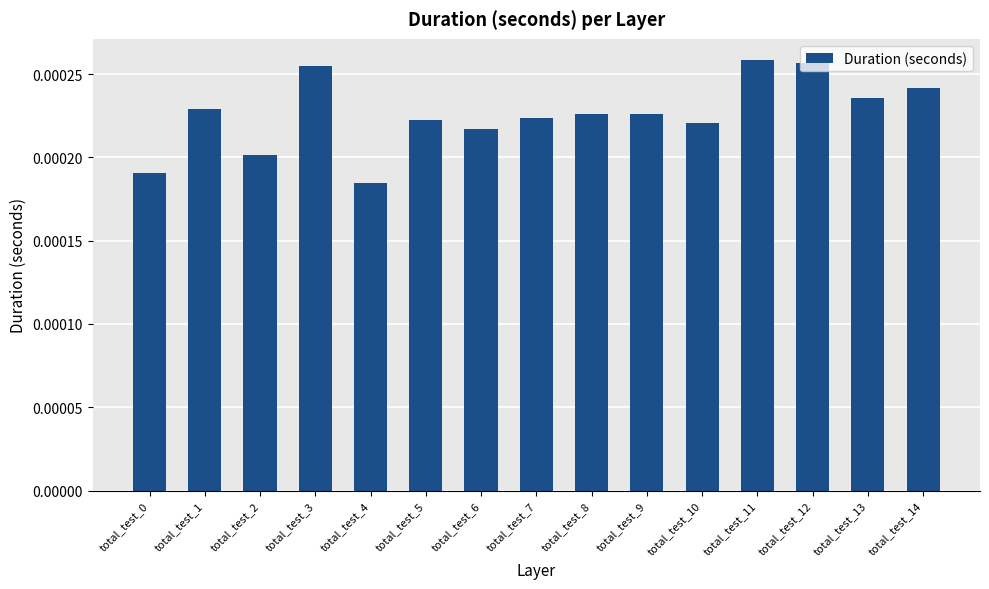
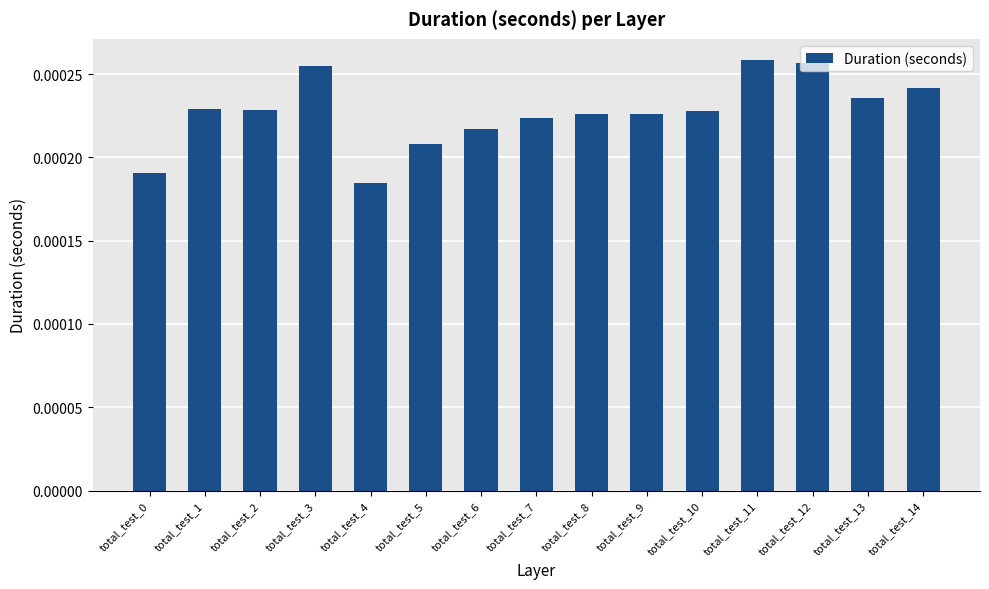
  {
    "total_test_0": 0.000191,
    "total_test_1": 0.000229,
-   "total_test_2": 0.000202,
+   "total_test_2": 0.000228,
    "total_test_3": 0.000255,
    "total_test_4": 0.000185,
-   "total_test_5": 0.000222,
+   "total_test_5": 0.000208,
    "total_test_6": 0.000217,
    "total_test_7": 0.000224,
    "total_test_8": 0.000226,
    "total_test_9": 0.000226,
-   "total_test_10": 0.000221,
+   "total_test_10": 0.000228,
    "total_test_11": 0.000258,
    "total_test_13": 0.000236,
    "total_test_14": 0.000242
  }
